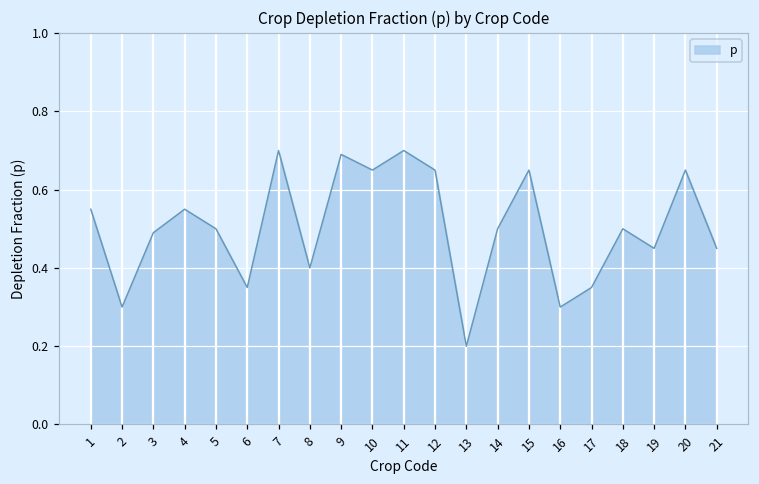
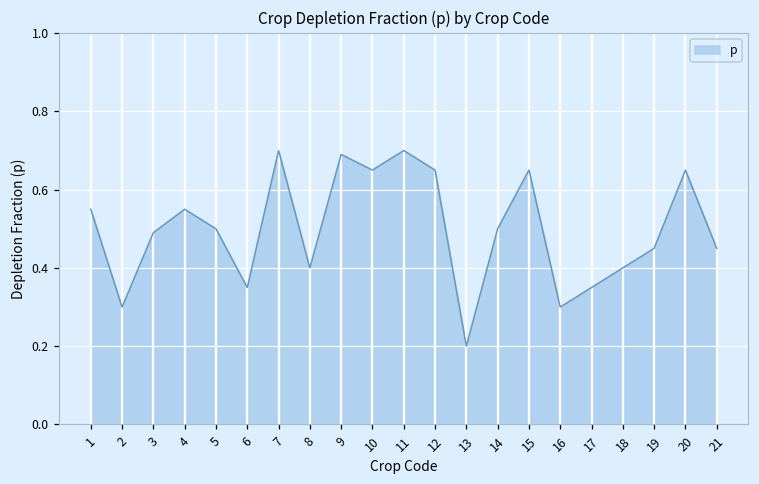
  {
    "1": 0.55,
    "2": 0.3,
    "3": 0.49,
    "4": 0.55,
    "5": 0.5,
    "6": 0.35,
    "7": 0.7,
    "8": 0.4,
    "9": 0.69,
    "10": 0.65,
    "11": 0.7,
    "12": 0.65,
    "13": 0.2,
    "14": 0.5,
    "15": 0.65,
    "16": 0.3,
    "17": 0.35,
-   "18": 0.5,
+   "18": 0.4,
    "19": 0.45,
    "20": 0.65,
    "21": 0.45
  }
